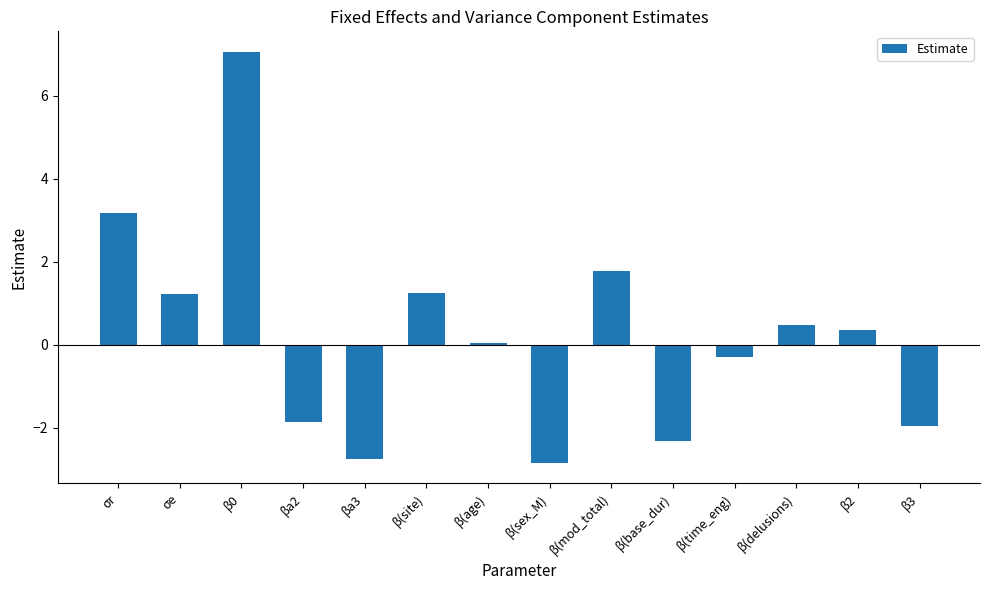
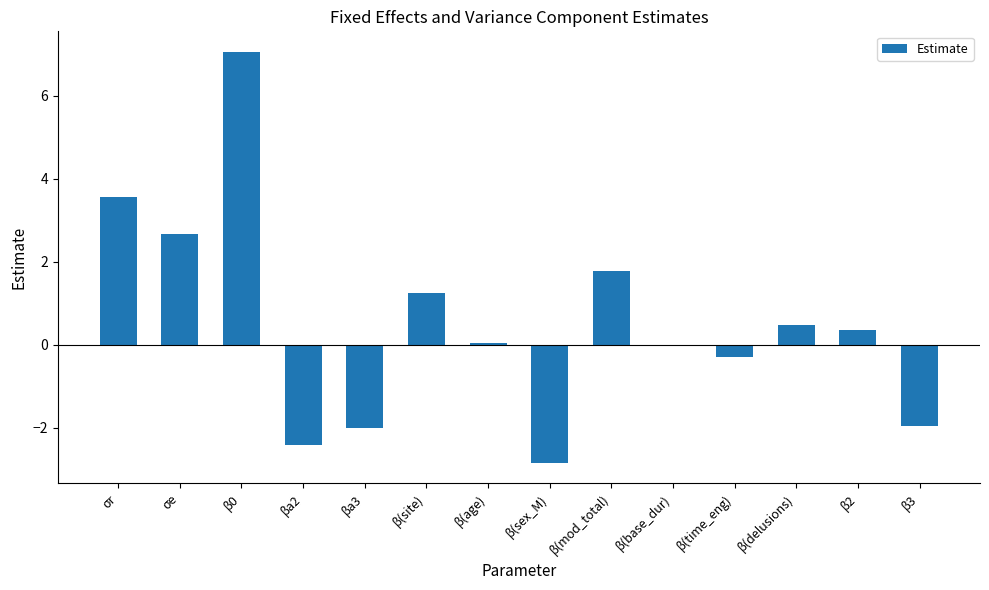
  {
-   "σr": 3.2,
-   "σe": 1.2,
+   "σr": 3.6,
+   "σe": 2.7,
    "β0": 7.1,
-   "βa2": -1.9,
-   "βa3": -2.7,
+   "βa2": -2.4,
+   "βa3": -2.0,
    "β(site)": 1.3,
    "β(sex_M)": -2.8,
    "β(mod_total)": 1.8,
-   "β(base_dur)": -2.3,
+   "β(base_dur)": 0.0,
    "β(time_eng)": -0.3,
    "β(delusions)": 0.5,
    "β2": 0.4,
    "β3": -1.9
  }
